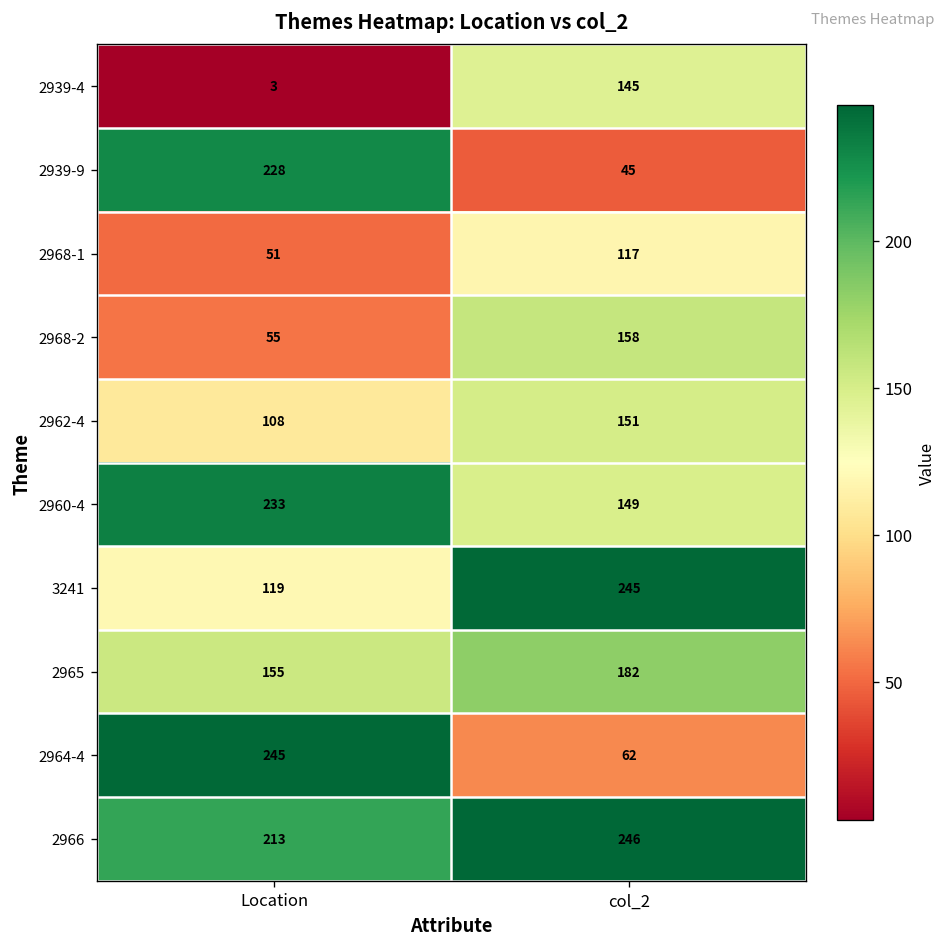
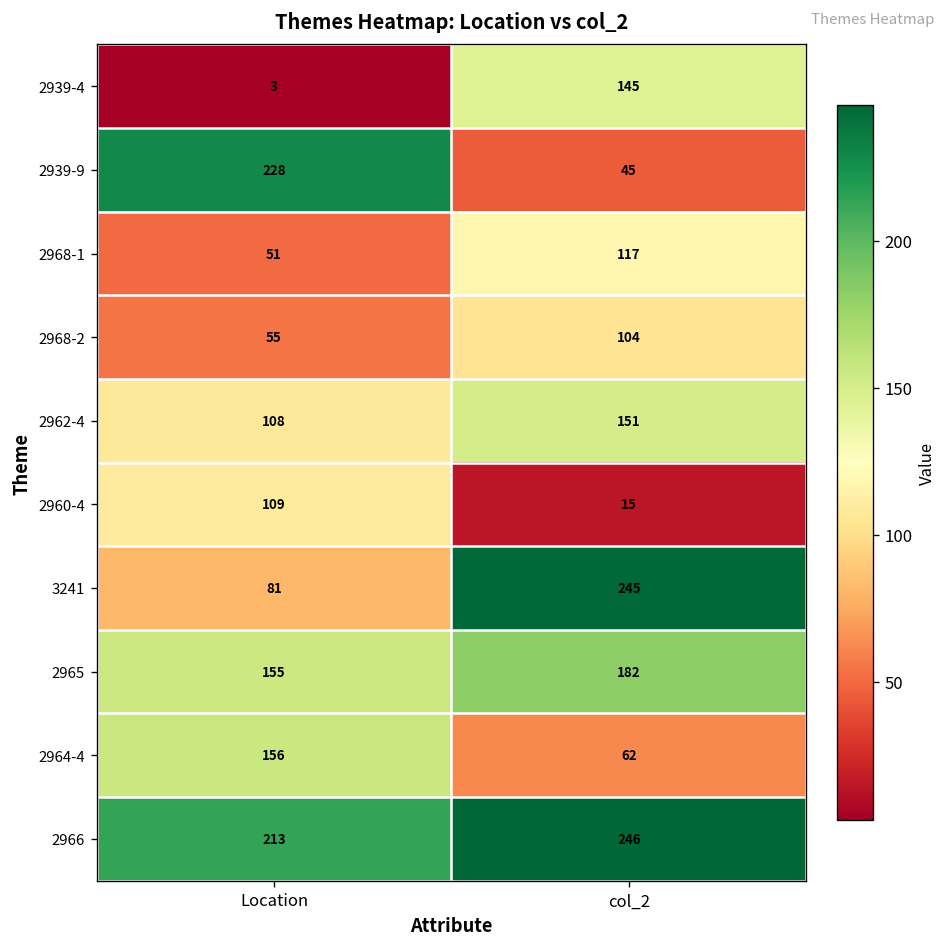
  {
    "2939-4": {
      "Location": 3,
      "col_2": 145
    },
    "2939-9": {
      "Location": 228,
      "col_2": 45
    },
    "2968-1": {
      "Location": 51,
      "col_2": 117
    },
    "2968-2": {
      "Location": 55,
-     "col_2": 158
+     "col_2": 104
    },
    "2962-4": {
      "Location": 108,
      "col_2": 151
    },
    "2960-4": {
-     "Location": 233,
-     "col_2": 149
+     "Location": 109,
+     "col_2": 15
    },
    "3241": {
-     "Location": 119,
+     "Location": 81,
      "col_2": 245
    },
    "2965": {
      "Location": 155,
      "col_2": 182
    },
    "2964-4": {
-     "Location": 245,
+     "Location": 156,
      "col_2": 62
    },
    "2966": {
      "Location": 213,
      "col_2": 246
    }
  }
